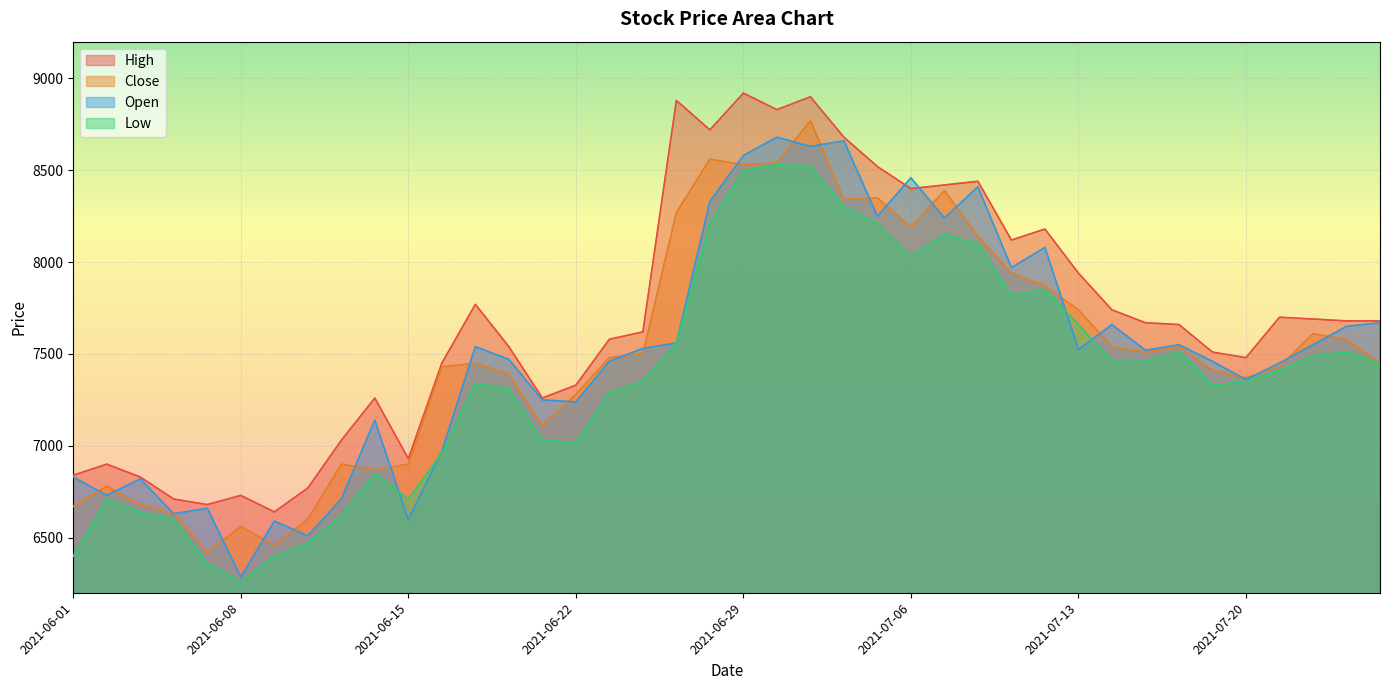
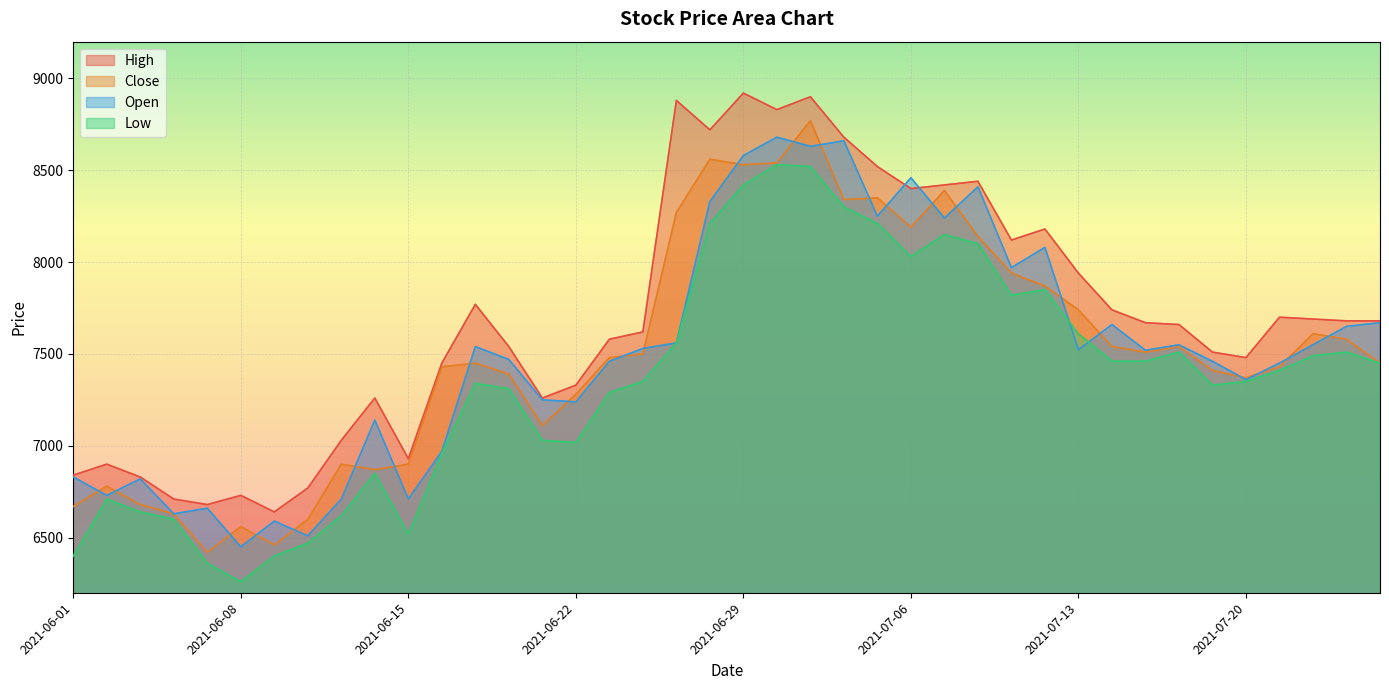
  {
    "Open": {
-     "2021-06-08": 6290,
-     "2021-06-15": 6600,
+     "2021-06-08": 6450,
+     "2021-06-15": 6710,
      "2021-06-22": 7240,
      "2021-06-29": 8580,
      "2021-07-06": 8460,
      "2021-07-13": 7520
    },
    "Low": {
      "2021-06-01": 6400,
      "2021-06-08": 6260,
-     "2021-06-15": 6710,
+     "2021-06-15": 6520,
      "2021-06-22": 7020,
-     "2021-06-29": 8500,
+     "2021-06-29": 8420,
      "2021-07-06": 8030,
-     "2021-07-13": 7660
+     "2021-07-13": 7610
    }
  }
